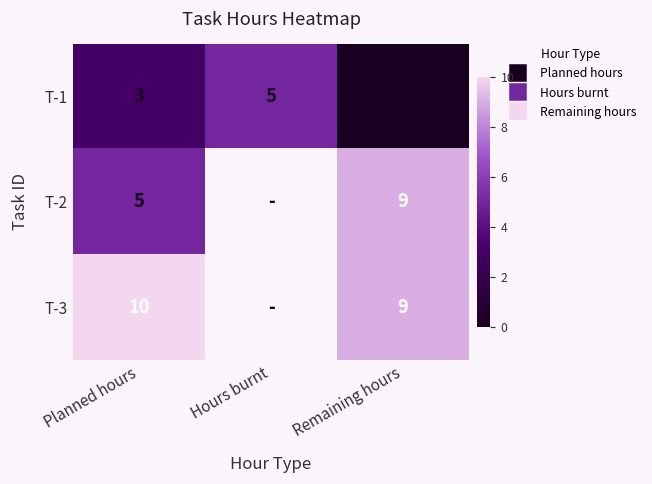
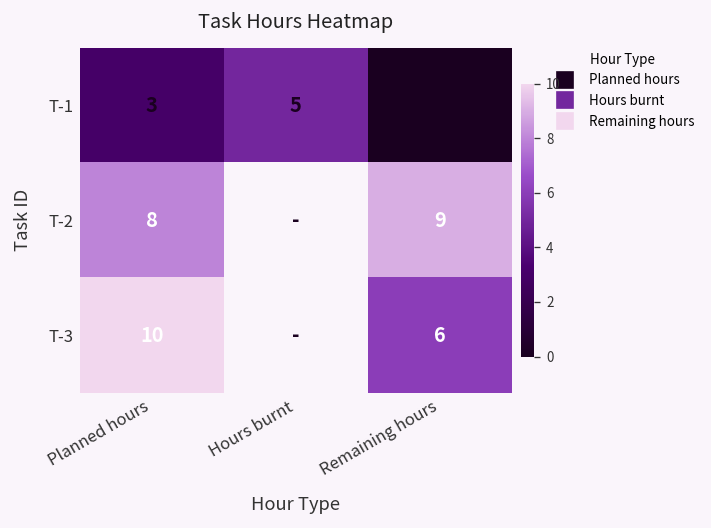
  {
    "T-1": {
      "Planned hours": 3,
      "Hours burnt": 5
    },
    "T-2": {
-     "Planned hours": 5,
+     "Planned hours": 8,
      "Remaining hours": 9
    },
    "T-3": {
-     "Remaining hours": 9
+     "Remaining hours": 6
    }
  }
